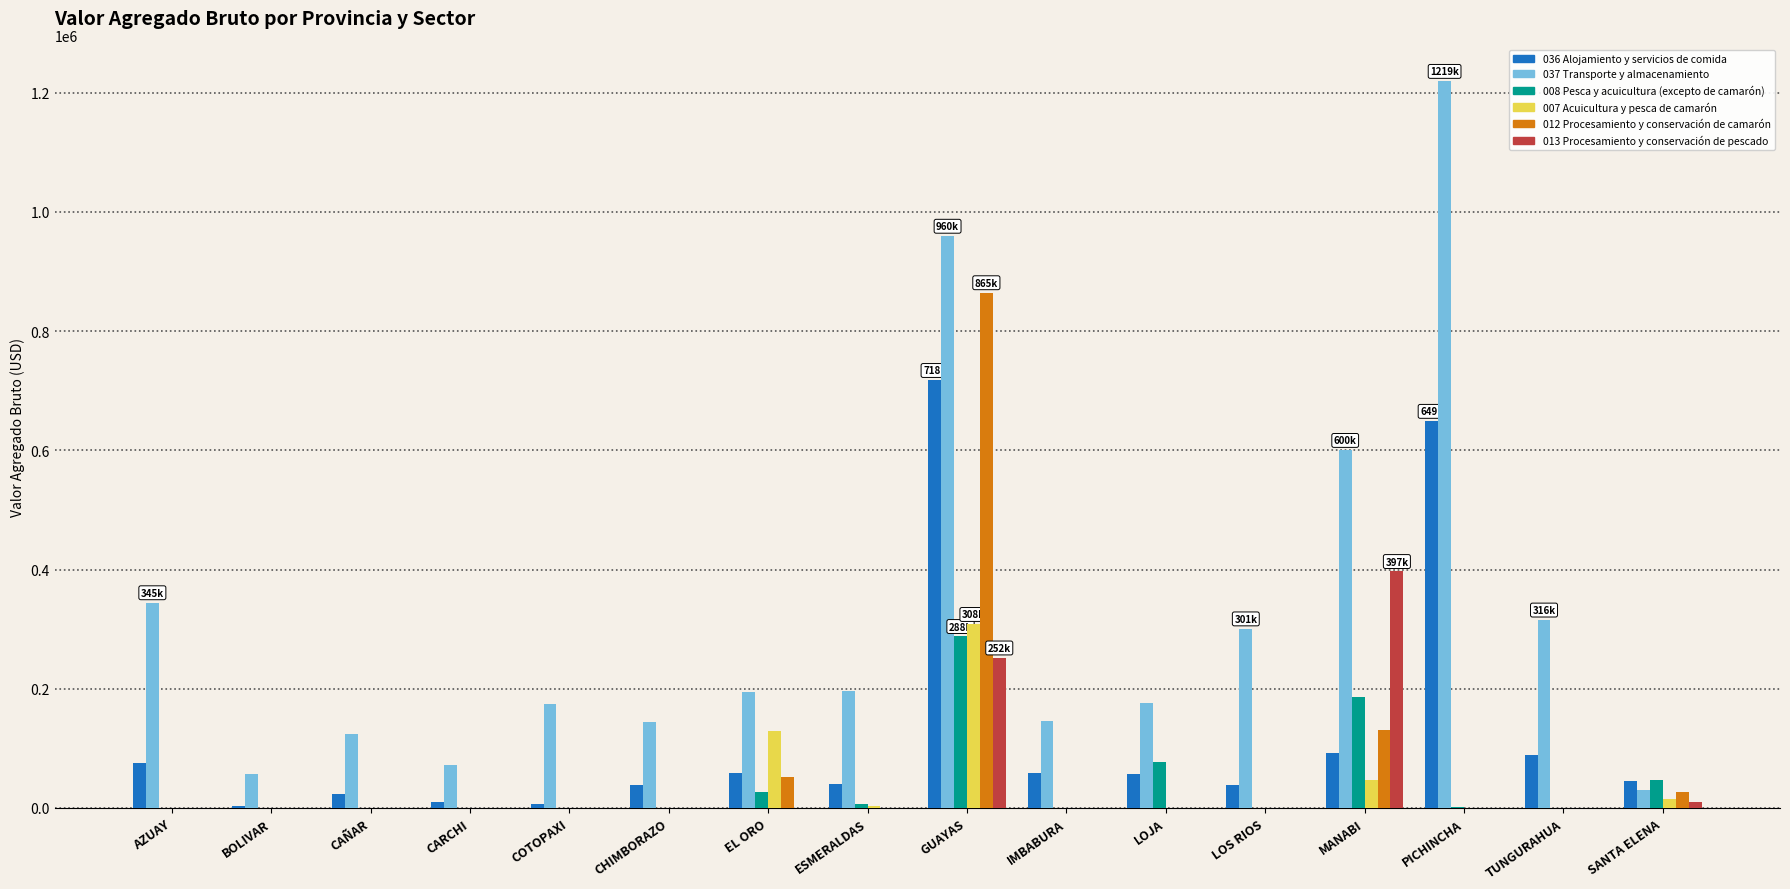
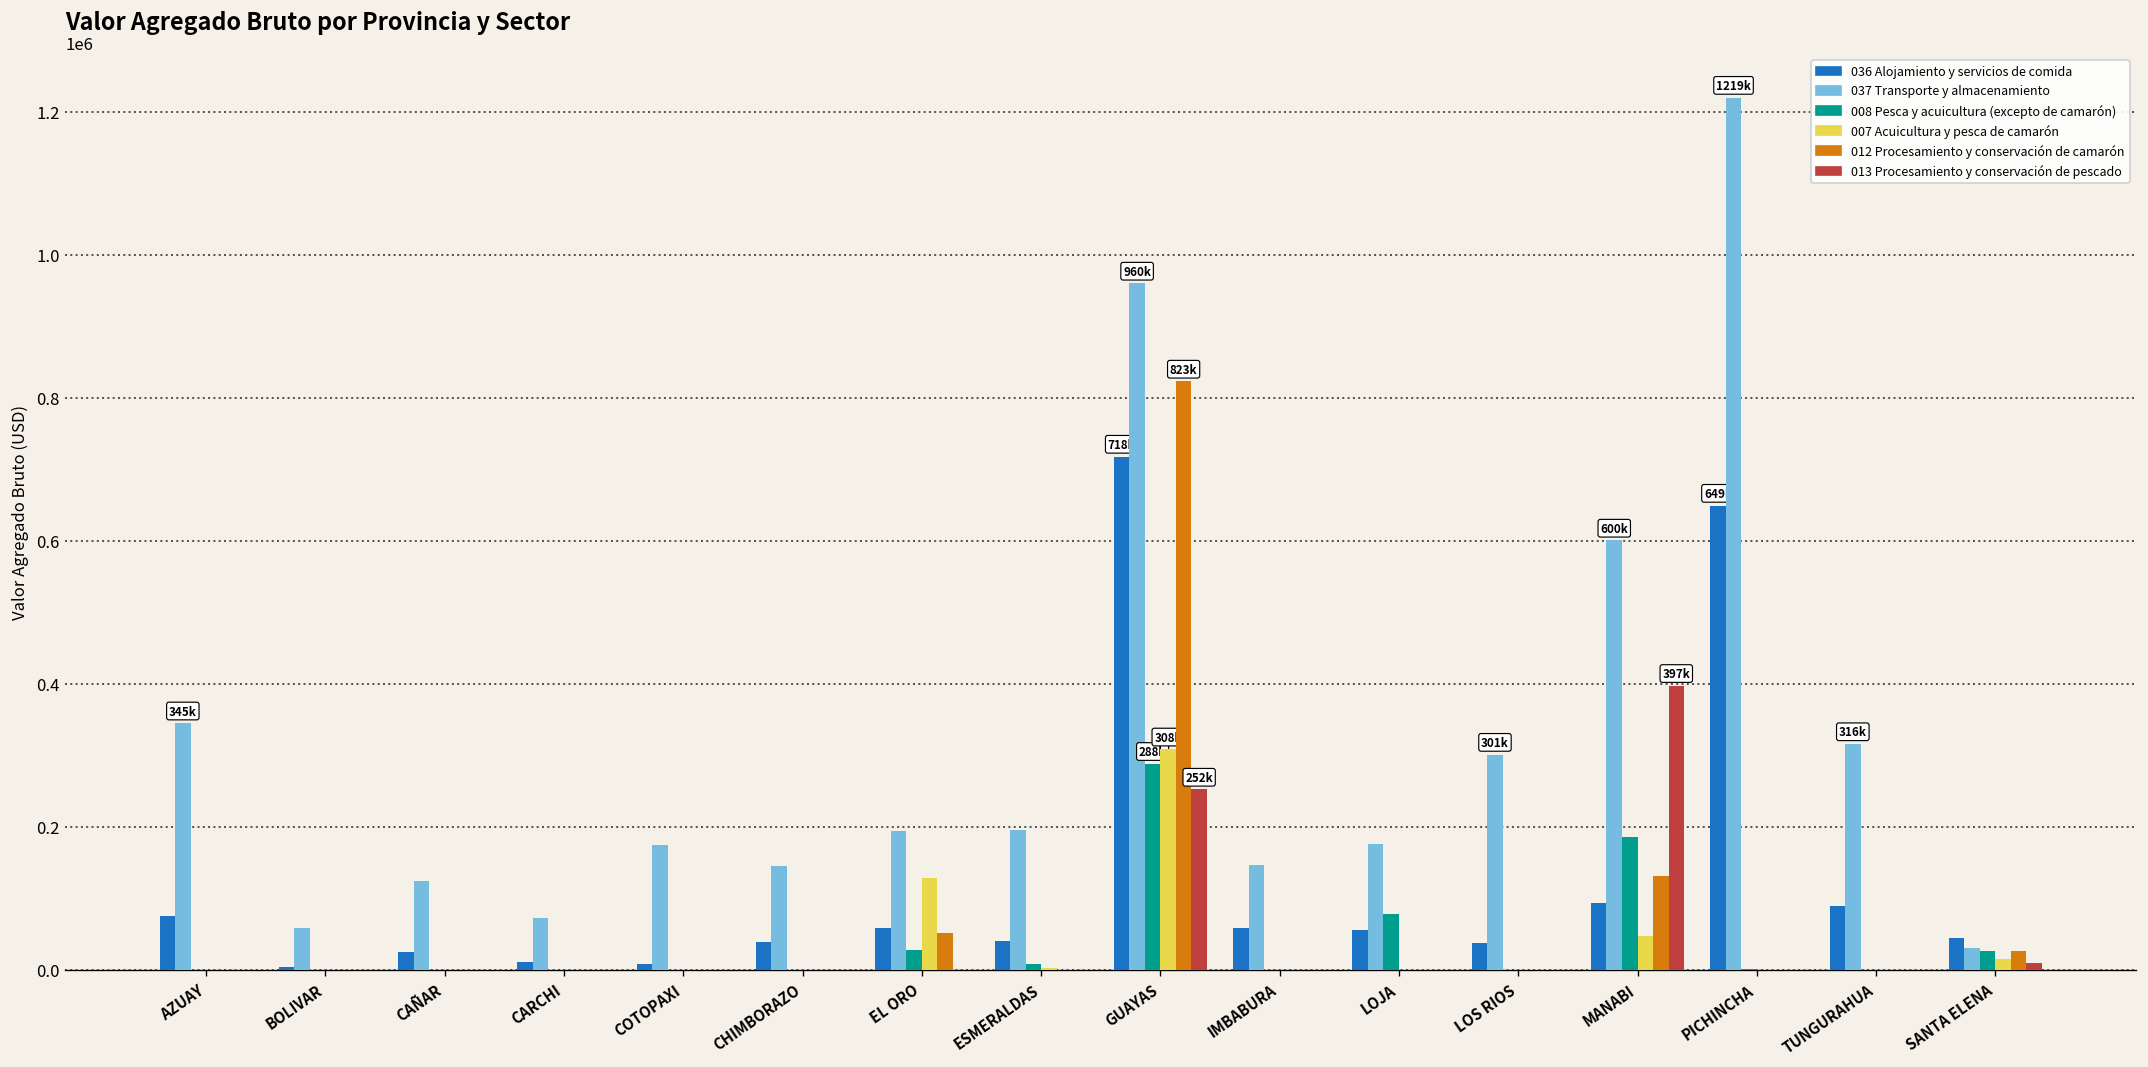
  {
    "036 Alojamiento y servicios de comida": {
      "AZUAY": "70000",
      "CAÑAR": "20000",
      "CARCHI": "10000",
      "COTOPAXI": "10000",
      "CHIMBORAZO": "40000",
      "EL ORO": "60000",
      "ESMERALDAS": "40000",
      "IMBABURA": "60000",
      "LOJA": "60000",
      "LOS RIOS": "40000",
      "MANABI": "90000",
      "TUNGURAHUA": "90000",
      "SANTA ELENA": "40000"
    },
    "037 Transporte y almacenamiento": {
      "BOLIVAR": "60000",
      "CAÑAR": "120000",
      "CARCHI": "70000",
      "COTOPAXI": "170000",
      "CHIMBORAZO": "140000",
      "EL ORO": "190000",
      "ESMERALDAS": "200000",
      "IMBABURA": "150000",
      "LOJA": "180000",
      "SANTA ELENA": "30000"
    },
    "008 Pesca y acuicultura (excepto de camarón)": {
      "BOLIVAR": "0",
      "CAÑAR": "0",
      "COTOPAXI": "0",
      "CHIMBORAZO": "0",
      "EL ORO": "30000",
      "ESMERALDAS": "10000",
      "LOJA": "80000",
      "MANABI": "190000",
-     "SANTA ELENA": "50000"
+     "SANTA ELENA": "30000"
    },
    "007 Acuicultura y pesca de camarón": {
      "AZUAY": "0",
      "BOLIVAR": "0",
      "CAÑAR": "0",
      "CARCHI": "0",
      "COTOPAXI": "0",
      "CHIMBORAZO": "0",
      "EL ORO": "130000",
      "IMBABURA": "0",
      "LOJA": "0",
      "LOS RIOS": "0",
      "MANABI": "50000",
      "PICHINCHA": "0",
      "TUNGURAHUA": "0",
      "SANTA ELENA": "10000"
    },
    "012 Procesamiento y conservación de camarón": {
-     "GUAYAS": "865k"
+     "GUAYAS": "823k"
    },
    "013 Procesamiento y conservación de pescado": {
      "AZUAY": "0",
      "BOLIVAR": "0",
      "CAÑAR": "0",
      "CARCHI": "0",
      "COTOPAXI": "0",
      "CHIMBORAZO": "0",
      "EL ORO": "0",
      "ESMERALDAS": "0",
      "IMBABURA": "0",
      "LOJA": "0",
      "LOS RIOS": "0",
      "PICHINCHA": "0",
      "TUNGURAHUA": "0",
      "SANTA ELENA": "10000"
    }
  }
